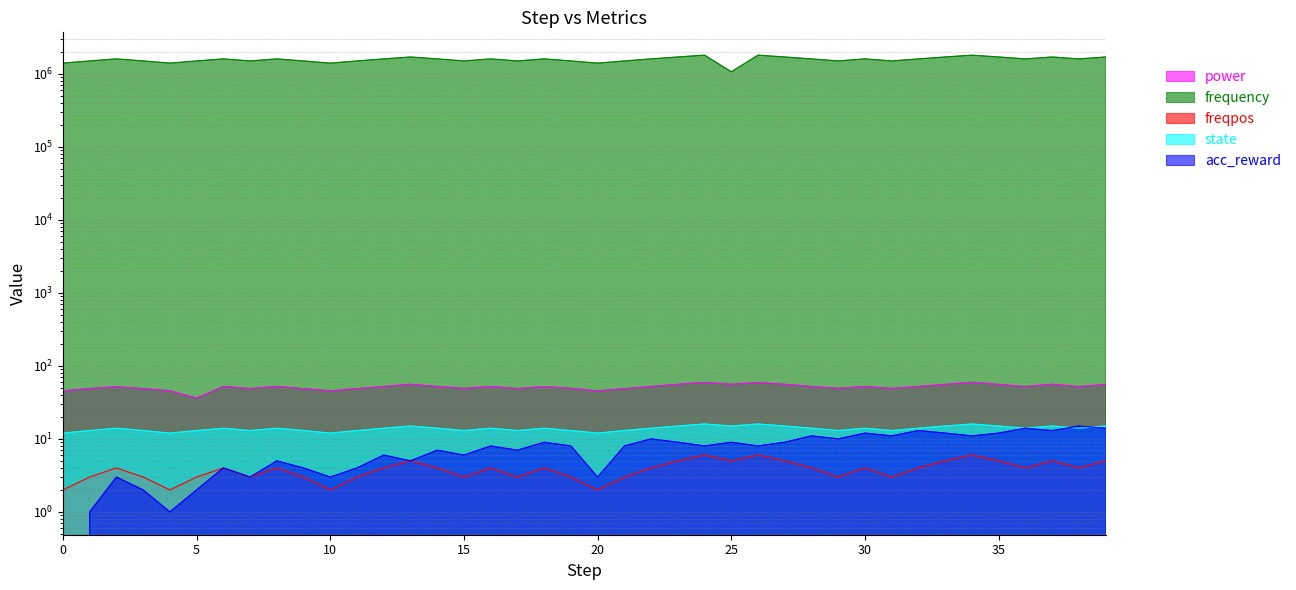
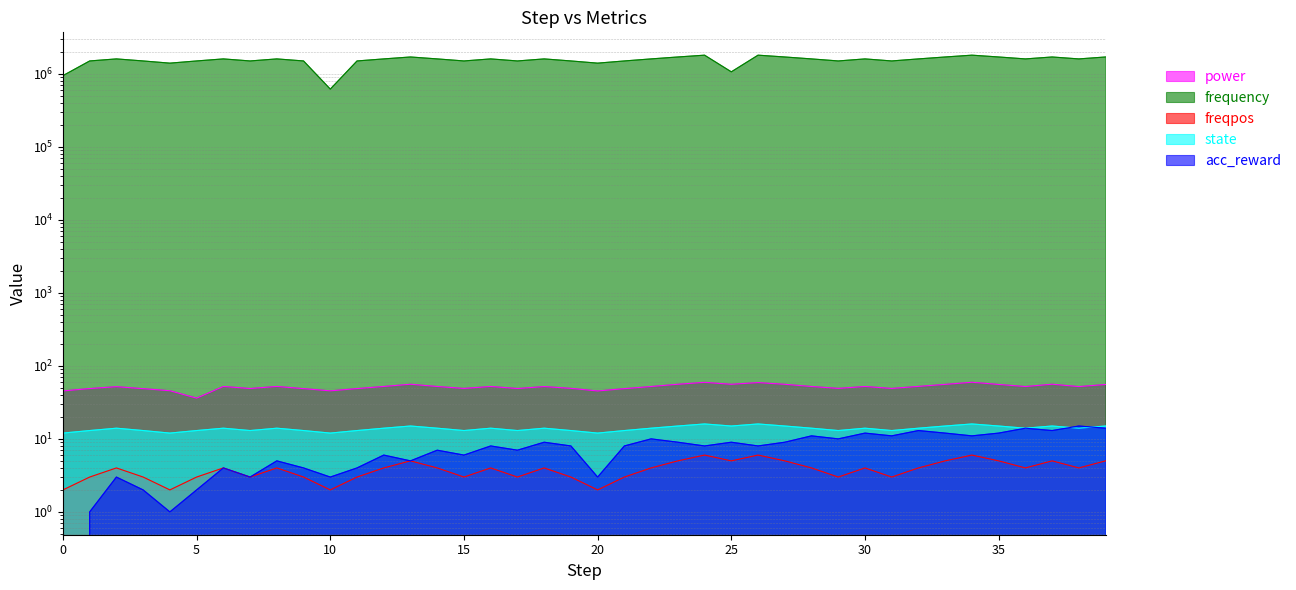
  {
    "power": {
      "0": 50,
      "5": 40,
      "10": 50,
      "15": 50,
      "20": 50,
      "25": 60,
      "30": 50,
      "35": 60
    },
    "frequency": {
-     "0": 1400000,
+     "0": 900000,
      "5": 1500000,
-     "10": 1400000,
+     "10": 600000,
      "15": 1500000,
      "20": 1400000,
      "25": 1100000,
      "30": 1600000,
      "35": 1700000
    },
    "freqpos": {
      "0": 2,
      "5": 3,
      "10": 2,
      "15": 3,
      "20": 2,
      "25": 5,
      "30": 4,
      "35": 5
    },
    "state": {
      "0": 12,
      "5": 13,
      "10": 12,
      "15": 13,
      "20": 12,
      "25": 15,
      "30": 14,
      "35": 15
    },
    "acc_reward": {
      "5": 2,
      "10": 3,
      "15": 6,
      "20": 3,
      "25": 9,
      "30": 12,
      "35": 12
    }
  }
